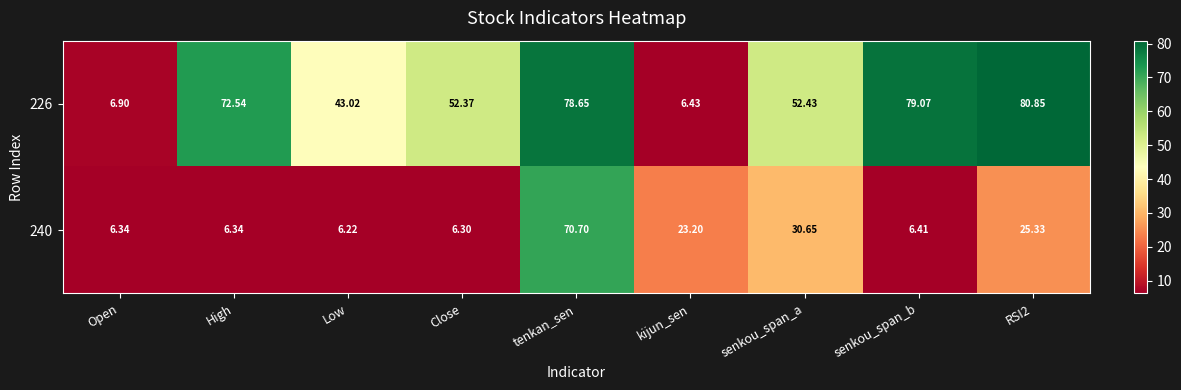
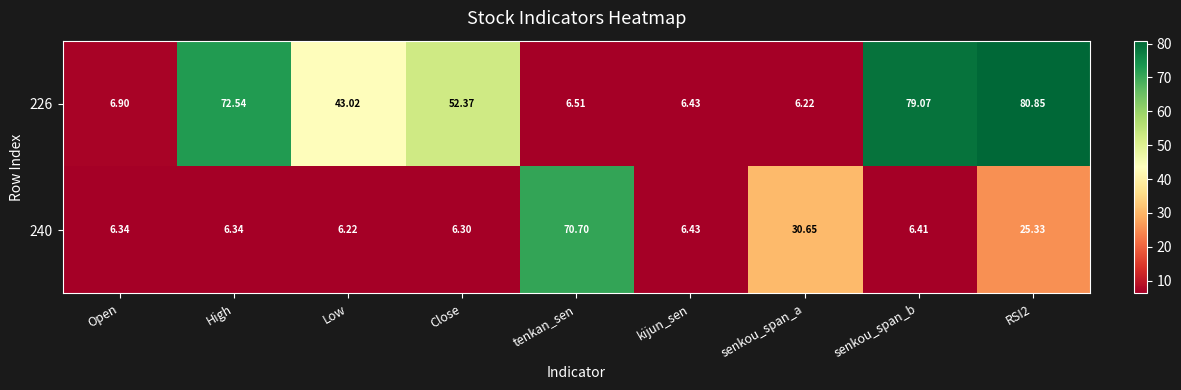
  {
    "226": {
      "Open": 6.90,
      "High": 72.54,
      "Low": 43.02,
      "Close": 52.37,
-     "tenkan_sen": 78.65,
+     "tenkan_sen": 6.51,
      "kijun_sen": 6.43,
-     "senkou_span_a": 52.43,
+     "senkou_span_a": 6.22,
      "senkou_span_b": 79.07,
      "RSI2": 80.85
    },
    "240": {
      "Open": 6.34,
      "High": 6.34,
      "Low": 6.22,
      "Close": 6.30,
      "tenkan_sen": 70.70,
-     "kijun_sen": 23.20,
+     "kijun_sen": 6.43,
      "senkou_span_a": 30.65,
      "senkou_span_b": 6.41,
      "RSI2": 25.33
    }
  }
